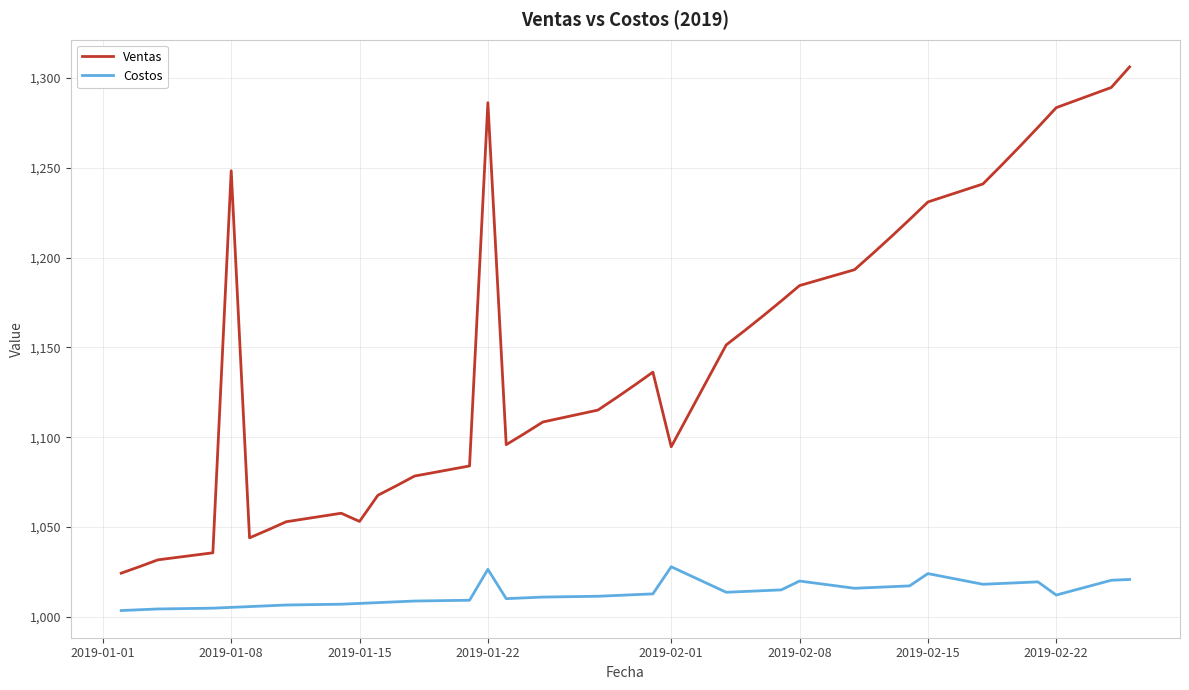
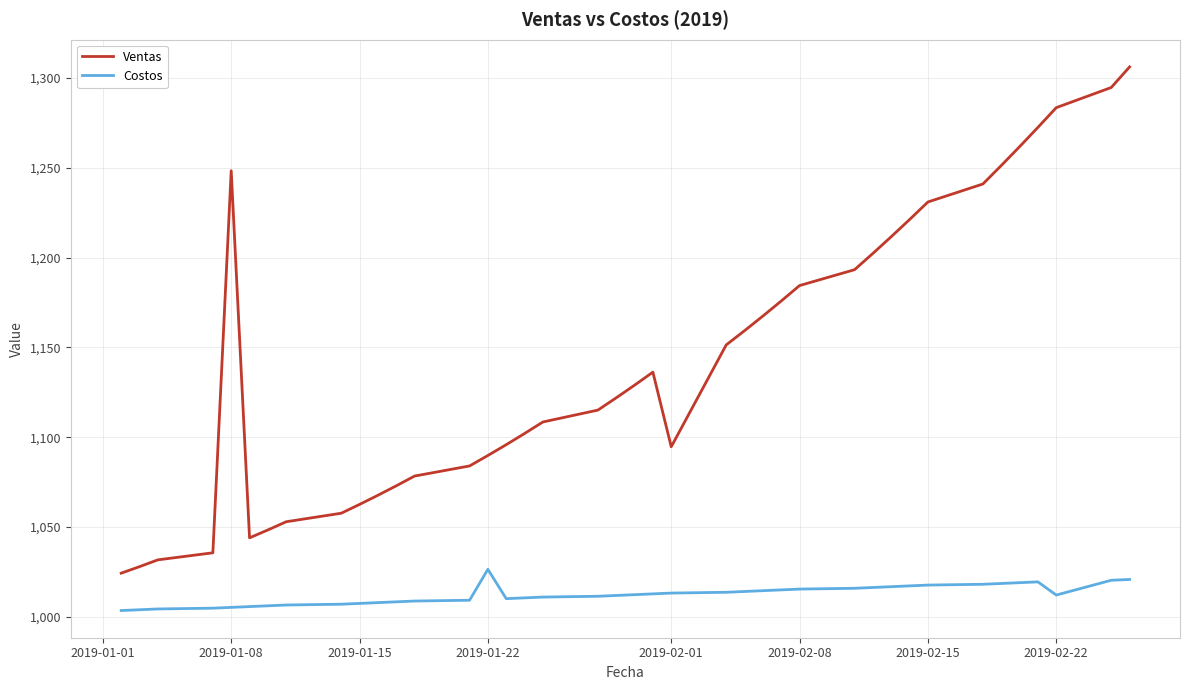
  {
    "Ventas": {
      "2019-01-08": "1,248",
-     "2019-01-15": "1,053",
-     "2019-01-22": "1,286",
+     "2019-01-15": "1,063",
+     "2019-01-22": "1,090",
      "2019-02-01": "1,095",
      "2019-02-08": "1,184",
      "2019-02-15": "1,231",
      "2019-02-22": "1,283"
    },
    "Costos": {
      "2019-01-08": "1,005",
      "2019-01-15": "1,007",
      "2019-01-22": "1,026",
-     "2019-02-01": "1,028",
-     "2019-02-08": "1,020",
-     "2019-02-15": "1,024",
+     "2019-02-01": "1,013",
+     "2019-02-08": "1,015",
+     "2019-02-15": "1,018",
      "2019-02-22": "1,012"
    }
  }
